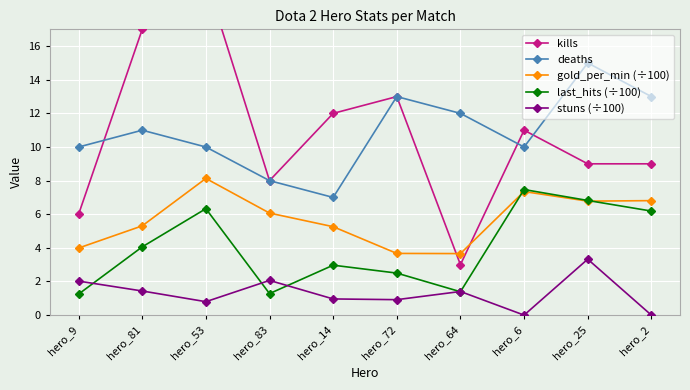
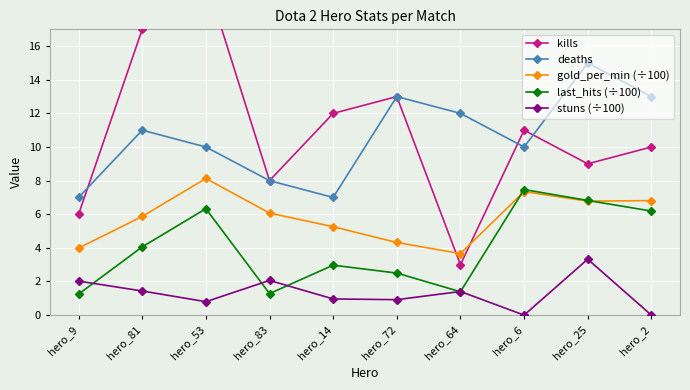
  {
    "kills": {
      "hero_9": 6,
      "hero_81": 17,
      "hero_14": 12,
      "hero_64": 3,
      "hero_6": 11,
      "hero_25": 9,
-     "hero_2": 9
+     "hero_2": 10
    },
    "deaths": {
-     "hero_9": 10,
+     "hero_9": 7,
      "hero_81": 11,
      "hero_53": 10,
      "hero_14": 7,
      "hero_64": 12,
      "hero_6": 10
    },
    "gold_per_min (÷100)": {
      "hero_9": 4.0,
-     "hero_81": 5.3,
+     "hero_81": 5.9,
      "hero_53": 8.1,
      "hero_83": 6.1,
      "hero_14": 5.3,
-     "hero_72": 3.7,
+     "hero_72": 4.3,
      "hero_64": 3.7,
      "hero_2": 6.8
    },
    "last_hits (÷100)": {
      "hero_9": 1.3,
      "hero_81": 4.1,
      "hero_53": 6.3,
      "hero_83": 1.3,
      "hero_14": 3.0,
      "hero_72": 2.5,
      "hero_2": 6.2
    },
    "stuns (÷100)": {
      "hero_9": 2.0,
      "hero_81": 1.4,
      "hero_53": 0.8,
      "hero_83": 2.1,
      "hero_14": 1.0,
      "hero_72": 0.9,
      "hero_6": 0.0,
      "hero_25": 3.3,
      "hero_2": 0.0
    }
  }
